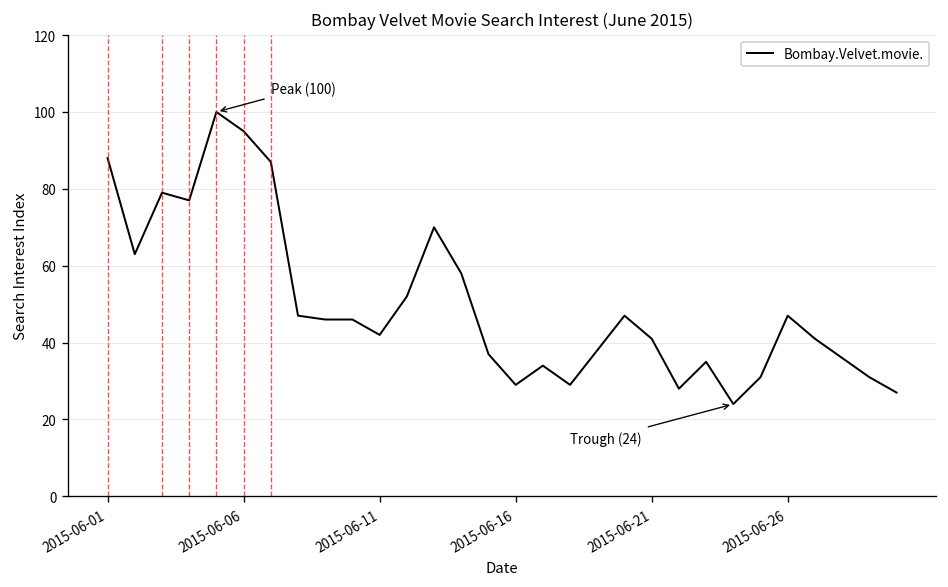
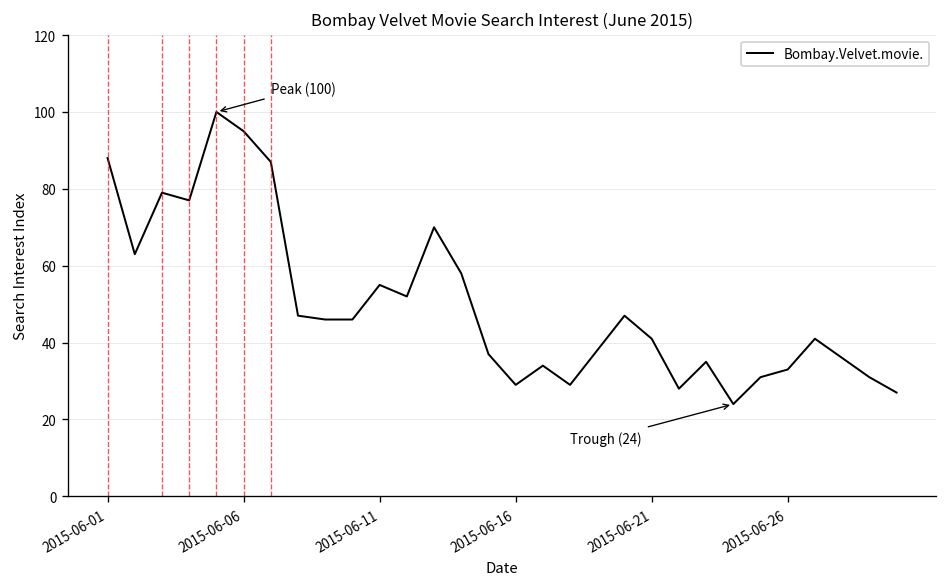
  {
    "2015-06-01": 88,
    "2015-06-06": 95,
-   "2015-06-11": 42,
+   "2015-06-11": 55,
    "2015-06-16": 29,
    "2015-06-21": 41,
-   "2015-06-26": 47
+   "2015-06-26": 33
  }
